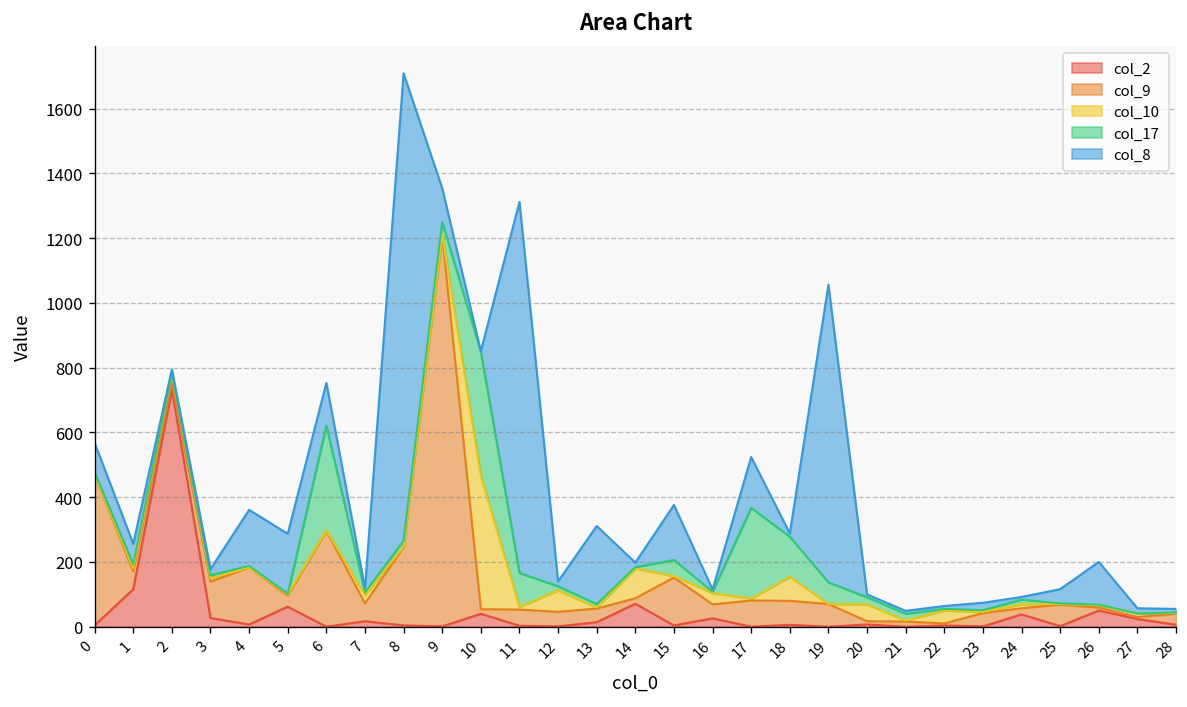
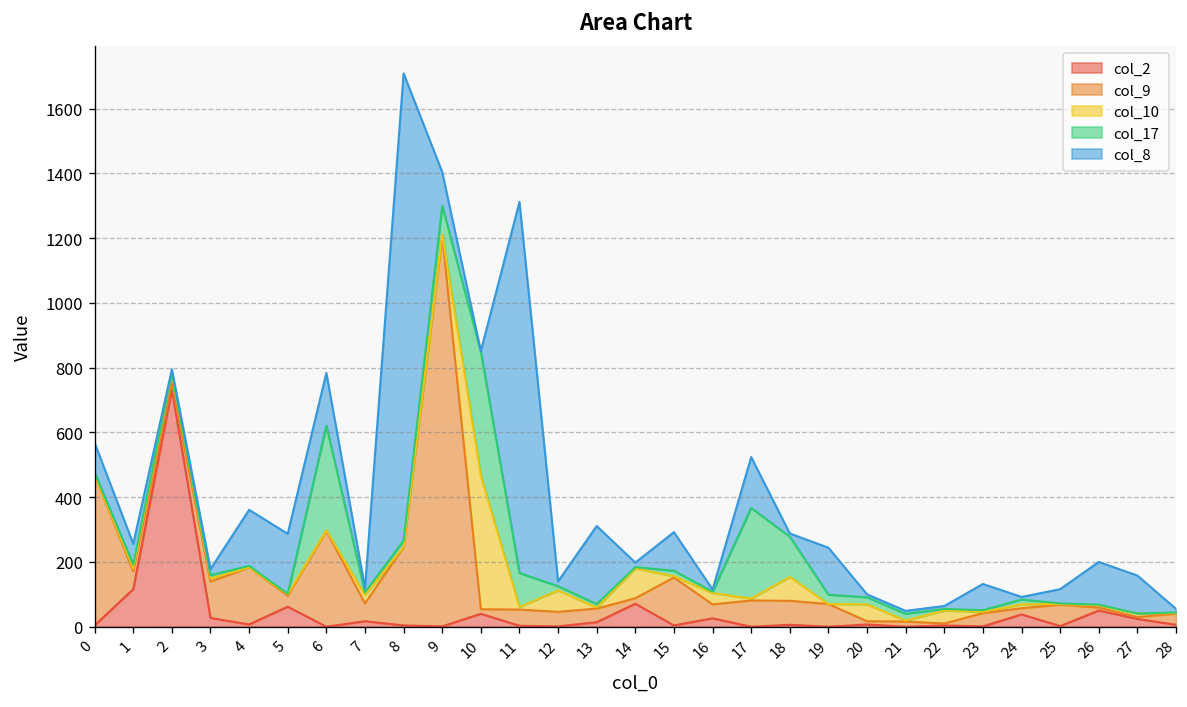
  {
    "col_17": {
      "1": 10,
      "3": 10,
      "6": 320,
      "8": 20,
-     "9": 40,
+     "9": 90,
      "11": 110,
      "12": 10,
      "13": 10,
-     "15": 50,
+     "15": 20,
      "17": 280,
      "18": 120,
-     "19": 70
+     "19": 30
    },
    "col_8": {
      "0": 90,
      "1": 60,
      "2": 10,
      "3": 20,
      "4": 170,
      "5": 190,
-     "6": 130,
+     "6": 160,
      "7": 10,
      "8": 1440,
      "9": 100,
      "11": 1150,
      "12": 20,
      "13": 240,
      "14": 10,
-     "15": 170,
+     "15": 120,
      "17": 160,
      "18": 10,
-     "19": 920,
-     "23": 20,
+     "19": 150,
+     "23": 80,
      "25": 40,
      "26": 130,
-     "27": 20,
+     "27": 120,
      "28": 10
    }
  }
